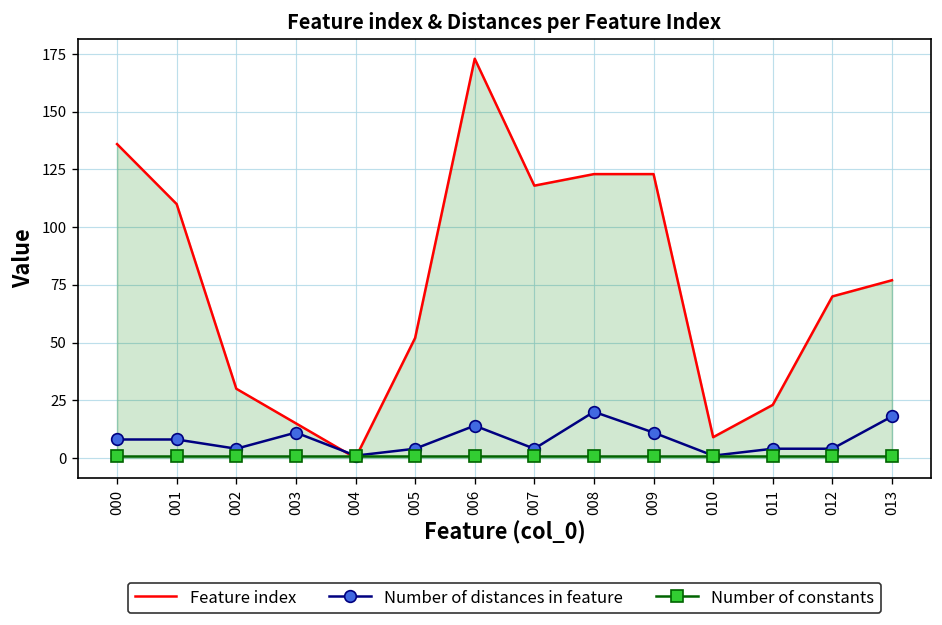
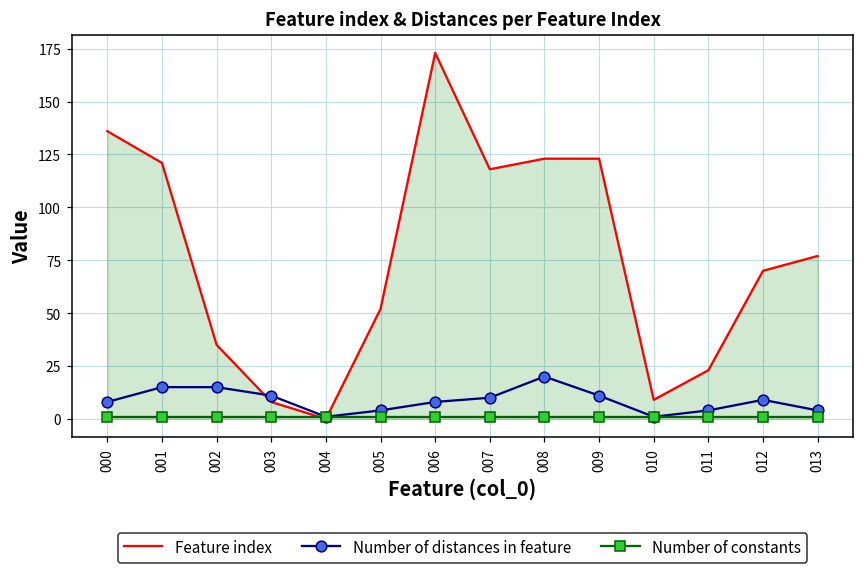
  {
    "Feature index": {
      "000": 136,
-     "001": 110,
-     "002": 30,
-     "003": 15,
+     "001": 121,
+     "002": 35,
+     "003": 8,
      "005": 52,
      "006": 173,
      "007": 118,
      "008": 123,
      "009": 123,
      "010": 9,
      "011": 23,
      "012": 70,
      "013": 77
    },
    "Number of distances in feature": {
      "000": 8,
-     "001": 8,
-     "002": 4,
+     "001": 15,
+     "002": 15,
      "003": 11,
      "005": 4,
-     "006": 14,
-     "007": 4,
+     "006": 8,
+     "007": 10,
      "008": 20,
      "009": 11,
      "011": 4,
-     "012": 4,
-     "013": 18
+     "012": 9,
+     "013": 4
    },
    "Number of constants": {
      "000": 1,
      "001": 1,
      "002": 1,
      "003": 1,
      "005": 1,
      "006": 1,
      "007": 1,
      "008": 1,
      "009": 1,
      "011": 1,
      "012": 1,
      "013": 1
    }
  }
